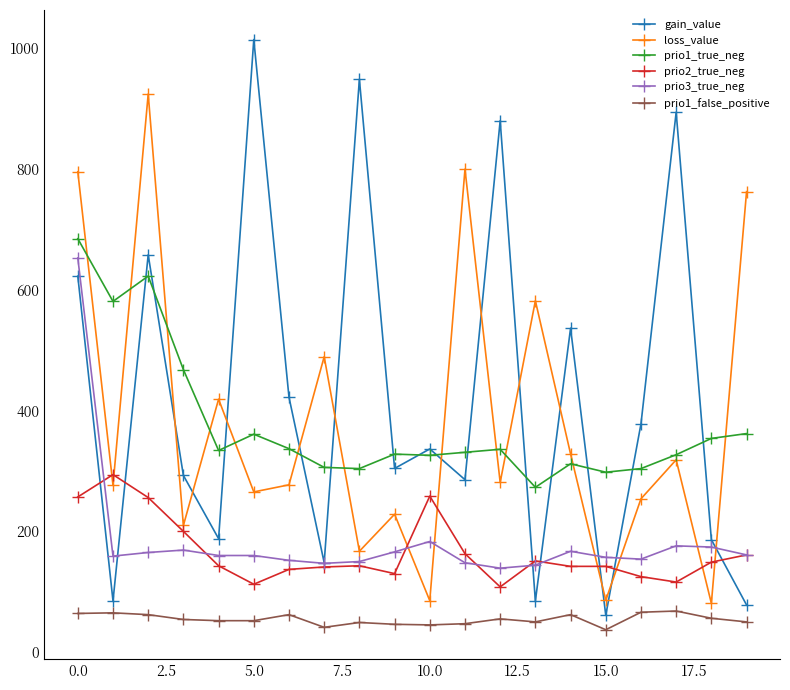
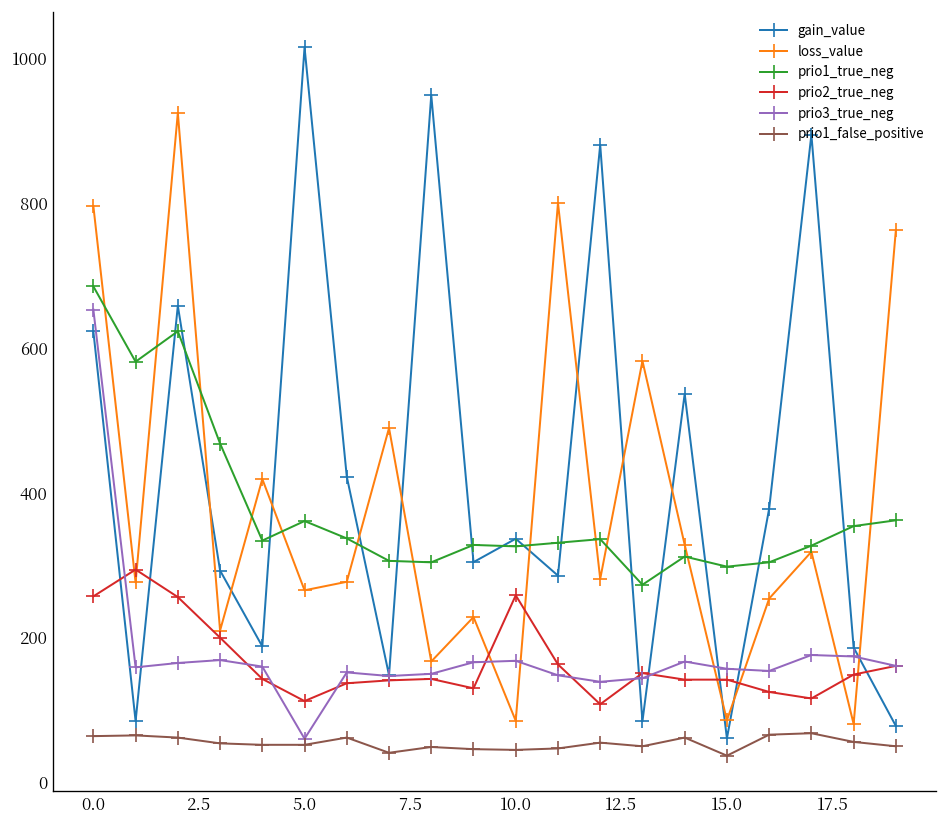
  {
    "gain_value": {
      "0.0": 620,
      "5.0": 1010,
      "10.0": 340,
      "15.0": 60
    },
    "loss_value": {
      "0.0": 800,
      "5.0": 270,
      "10.0": 90,
      "15.0": 90
    },
    "prio1_true_neg": {
      "0.0": 690,
      "5.0": 360,
      "10.0": 330,
      "15.0": 300
    },
    "prio2_true_neg": {
      "0.0": 260,
      "5.0": 110,
      "10.0": 260,
      "15.0": 140
    },
    "prio3_true_neg": {
      "0.0": 650,
-     "5.0": 160,
-     "10.0": 180,
+     "5.0": 60,
+     "10.0": 170,
      "15.0": 160
    },
    "prio1_false_positive": {
      "0.0": 60,
      "5.0": 50,
      "10.0": 50,
      "15.0": 40
    }
  }
